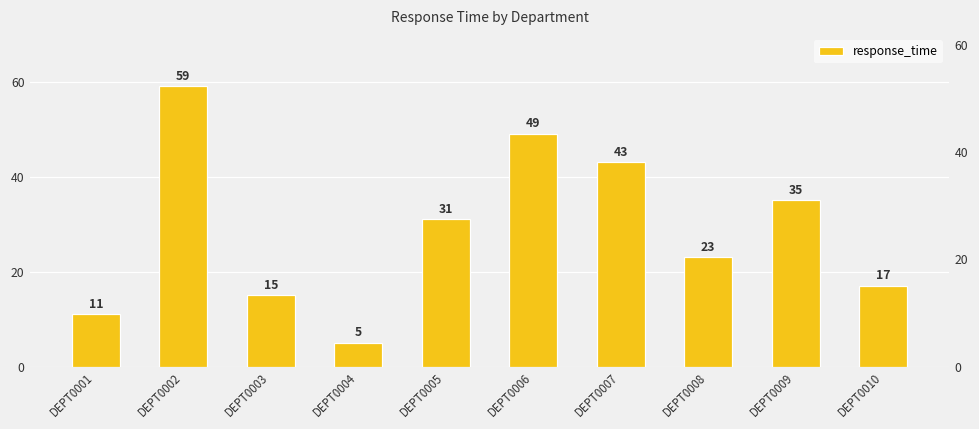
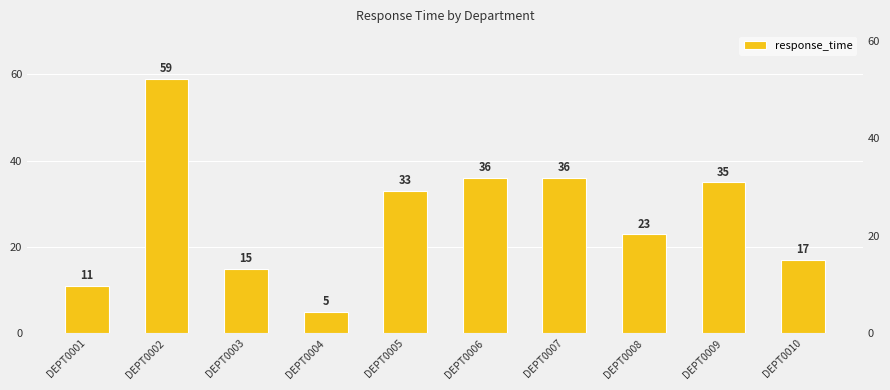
  {
    "DEPT0001": 11,
    "DEPT0002": 59,
    "DEPT0003": 15,
    "DEPT0004": 5,
-   "DEPT0005": 31,
-   "DEPT0006": 49,
-   "DEPT0007": 43,
+   "DEPT0005": 33,
+   "DEPT0006": 36,
+   "DEPT0007": 36,
    "DEPT0008": 23,
    "DEPT0009": 35,
    "DEPT0010": 17
  }
